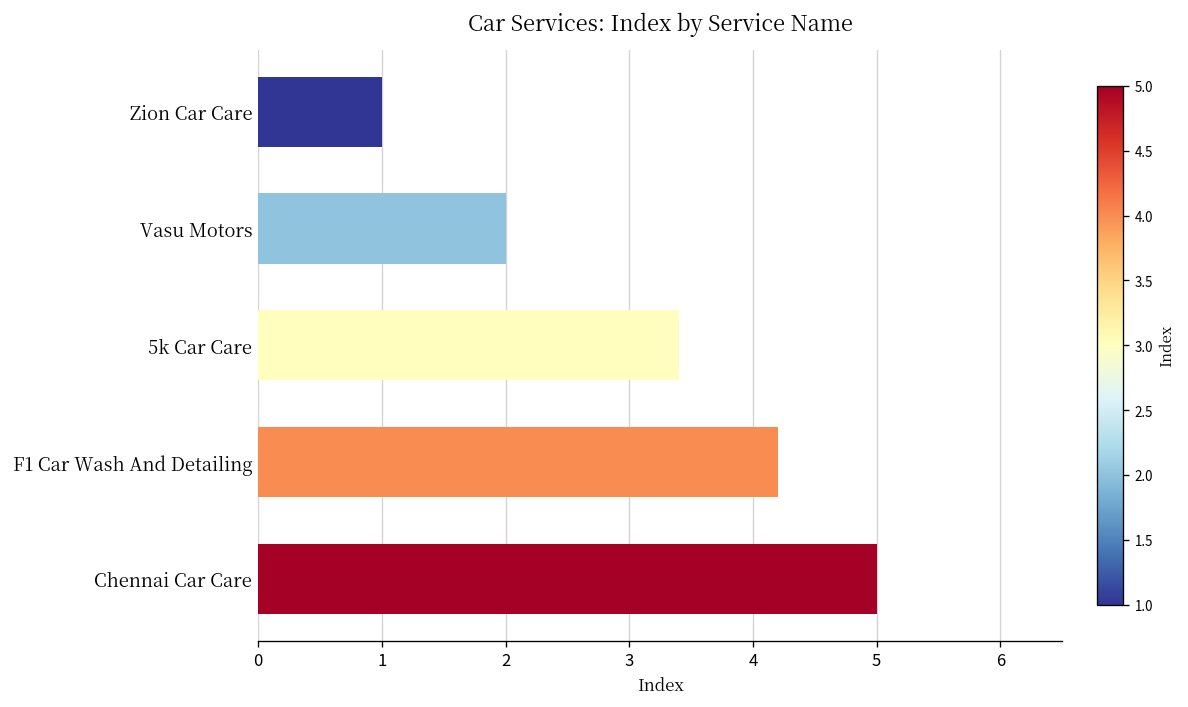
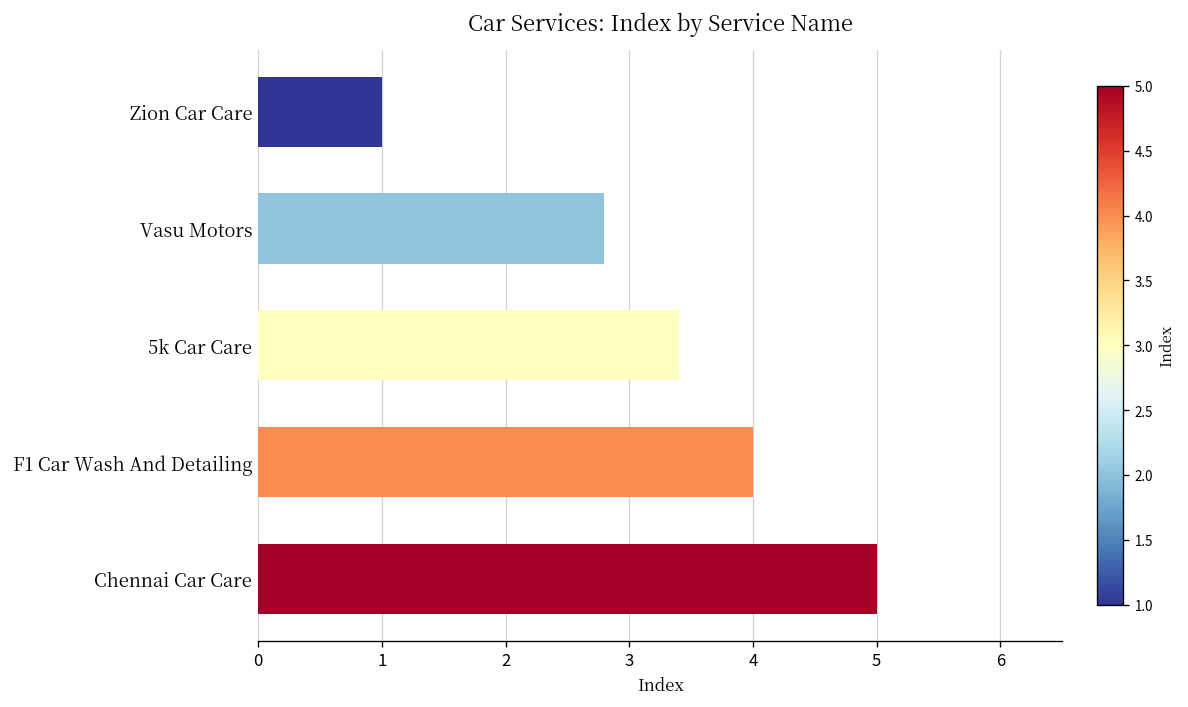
  {
    "Zion Car Care": 1.0,
-   "Vasu Motors": 2.0,
+   "Vasu Motors": 2.8,
    "5k Car Care": 3.4,
-   "F1 Car Wash And Detailing": 4.2,
+   "F1 Car Wash And Detailing": 4.0,
    "Chennai Car Care": 5.0
  }
